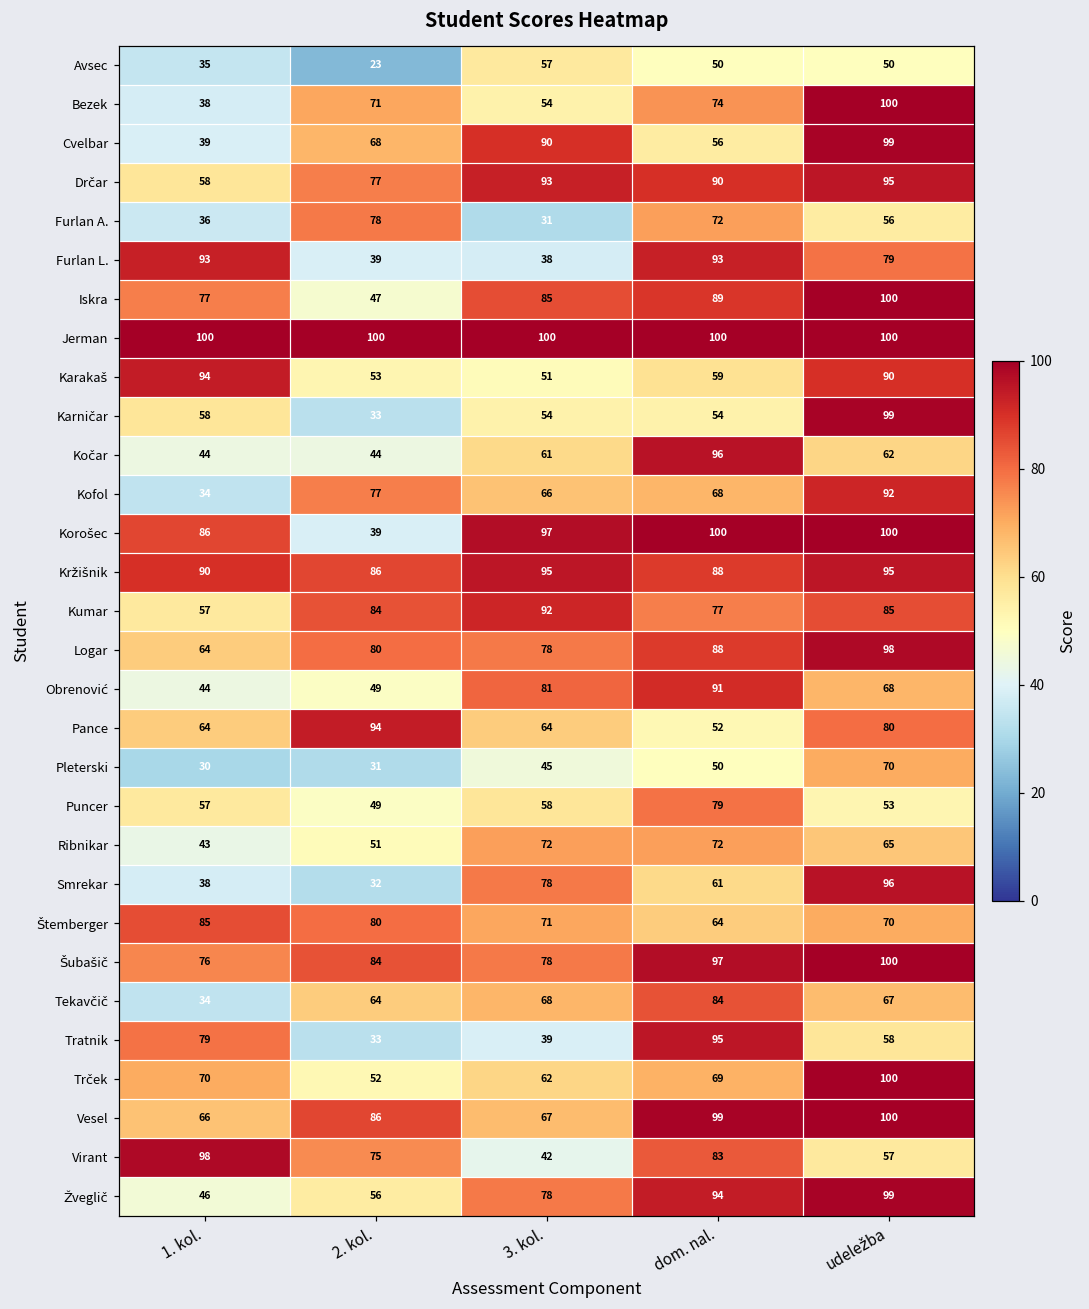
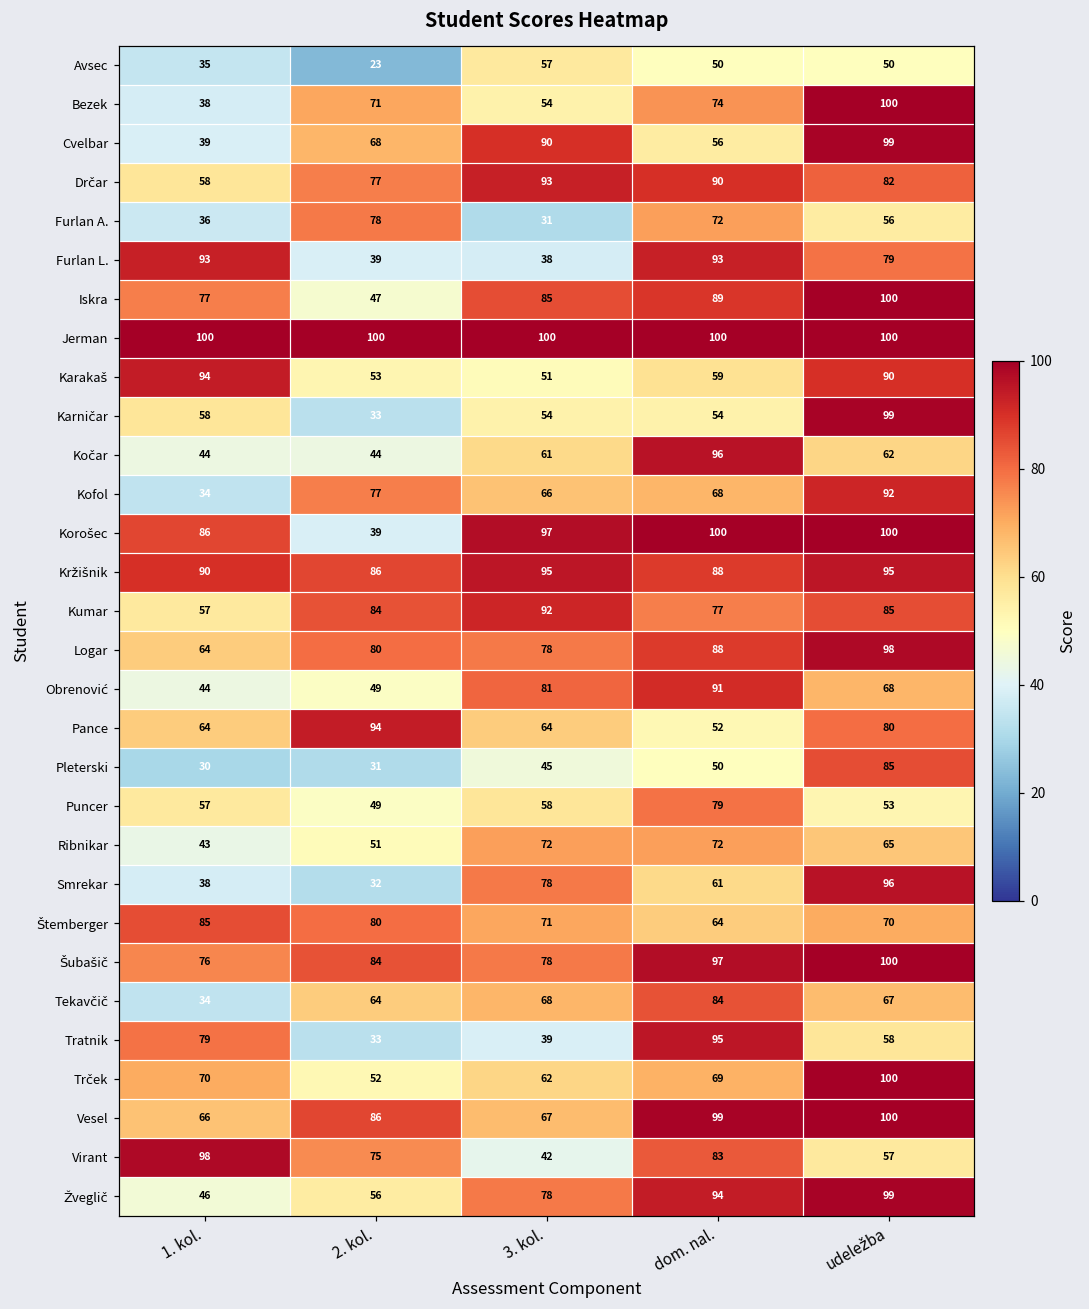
  {
    "Avsec": {
      "1. kol.": 35,
      "2. kol.": 23,
      "3. kol.": 57,
      "dom. nal.": 50,
      "udeležba": 50
    },
    "Bezek": {
      "1. kol.": 38,
      "2. kol.": 71,
      "3. kol.": 54,
      "dom. nal.": 74,
      "udeležba": 100
    },
    "Cvelbar": {
      "1. kol.": 39,
      "2. kol.": 68,
      "3. kol.": 90,
      "dom. nal.": 56,
      "udeležba": 99
    },
    "Drčar": {
      "1. kol.": 58,
      "2. kol.": 77,
      "3. kol.": 93,
      "dom. nal.": 90,
-     "udeležba": 95
+     "udeležba": 82
    },
    "Furlan A.": {
      "1. kol.": 36,
      "2. kol.": 78,
      "3. kol.": 31,
      "dom. nal.": 72,
      "udeležba": 56
    },
    "Furlan L.": {
      "1. kol.": 93,
      "2. kol.": 39,
      "3. kol.": 38,
      "dom. nal.": 93,
      "udeležba": 79
    },
    "Iskra": {
      "1. kol.": 77,
      "2. kol.": 47,
      "3. kol.": 85,
      "dom. nal.": 89,
      "udeležba": 100
    },
    "Jerman": {
      "1. kol.": 100,
      "2. kol.": 100,
      "3. kol.": 100,
      "dom. nal.": 100,
      "udeležba": 100
    },
    "Karakaš": {
      "1. kol.": 94,
      "2. kol.": 53,
      "3. kol.": 51,
      "dom. nal.": 59,
      "udeležba": 90
    },
    "Karničar": {
      "1. kol.": 58,
      "2. kol.": 33,
      "3. kol.": 54,
      "dom. nal.": 54,
      "udeležba": 99
    },
    "Kočar": {
      "1. kol.": 44,
      "2. kol.": 44,
      "3. kol.": 61,
      "dom. nal.": 96,
      "udeležba": 62
    },
    "Kofol": {
      "1. kol.": 34,
      "2. kol.": 77,
      "3. kol.": 66,
      "dom. nal.": 68,
      "udeležba": 92
    },
    "Korošec": {
      "1. kol.": 86,
      "2. kol.": 39,
      "3. kol.": 97,
      "dom. nal.": 100,
      "udeležba": 100
    },
    "Kržišnik": {
      "1. kol.": 90,
      "2. kol.": 86,
      "3. kol.": 95,
      "dom. nal.": 88,
      "udeležba": 95
    },
    "Kumar": {
      "1. kol.": 57,
      "2. kol.": 84,
      "3. kol.": 92,
      "dom. nal.": 77,
      "udeležba": 85
    },
    "Logar": {
      "1. kol.": 64,
      "2. kol.": 80,
      "3. kol.": 78,
      "dom. nal.": 88,
      "udeležba": 98
    },
    "Obrenović": {
      "1. kol.": 44,
      "2. kol.": 49,
      "3. kol.": 81,
      "dom. nal.": 91,
      "udeležba": 68
    },
    "Pance": {
      "1. kol.": 64,
      "2. kol.": 94,
      "3. kol.": 64,
      "dom. nal.": 52,
      "udeležba": 80
    },
    "Pleterski": {
      "1. kol.": 30,
      "2. kol.": 31,
      "3. kol.": 45,
      "dom. nal.": 50,
-     "udeležba": 70
+     "udeležba": 85
    },
    "Puncer": {
      "1. kol.": 57,
      "2. kol.": 49,
      "3. kol.": 58,
      "dom. nal.": 79,
      "udeležba": 53
    },
    "Ribnikar": {
      "1. kol.": 43,
      "2. kol.": 51,
      "3. kol.": 72,
      "dom. nal.": 72,
      "udeležba": 65
    },
    "Smrekar": {
      "1. kol.": 38,
      "2. kol.": 32,
      "3. kol.": 78,
      "dom. nal.": 61,
      "udeležba": 96
    },
    "Štemberger": {
      "1. kol.": 85,
      "2. kol.": 80,
      "3. kol.": 71,
      "dom. nal.": 64,
      "udeležba": 70
    },
    "Šubašič": {
      "1. kol.": 76,
      "2. kol.": 84,
      "3. kol.": 78,
      "dom. nal.": 97,
      "udeležba": 100
    },
    "Tekavčič": {
      "1. kol.": 34,
      "2. kol.": 64,
      "3. kol.": 68,
      "dom. nal.": 84,
      "udeležba": 67
    },
    "Tratnik": {
      "1. kol.": 79,
      "2. kol.": 33,
      "3. kol.": 39,
      "dom. nal.": 95,
      "udeležba": 58
    },
    "Trček": {
      "1. kol.": 70,
      "2. kol.": 52,
      "3. kol.": 62,
      "dom. nal.": 69,
      "udeležba": 100
    },
    "Vesel": {
      "1. kol.": 66,
      "2. kol.": 86,
      "3. kol.": 67,
      "dom. nal.": 99,
      "udeležba": 100
    },
    "Virant": {
      "1. kol.": 98,
      "2. kol.": 75,
      "3. kol.": 42,
      "dom. nal.": 83,
      "udeležba": 57
    },
    "Žveglič": {
      "1. kol.": 46,
      "2. kol.": 56,
      "3. kol.": 78,
      "dom. nal.": 94,
      "udeležba": 99
    }
  }
